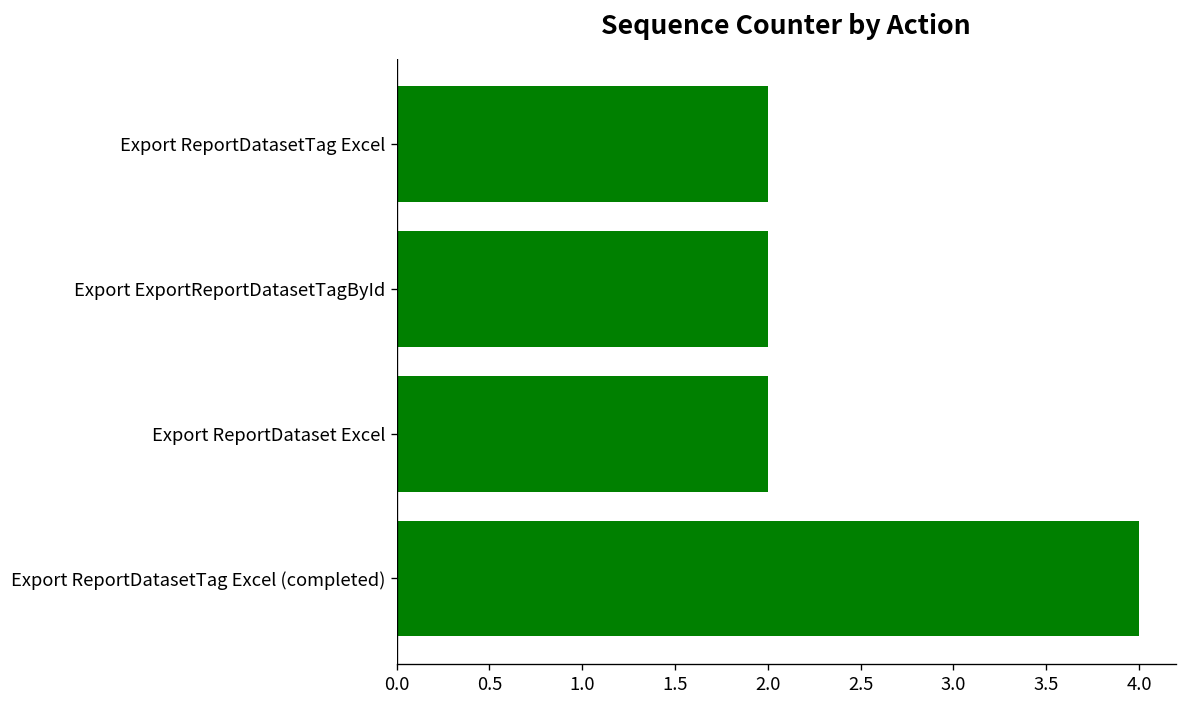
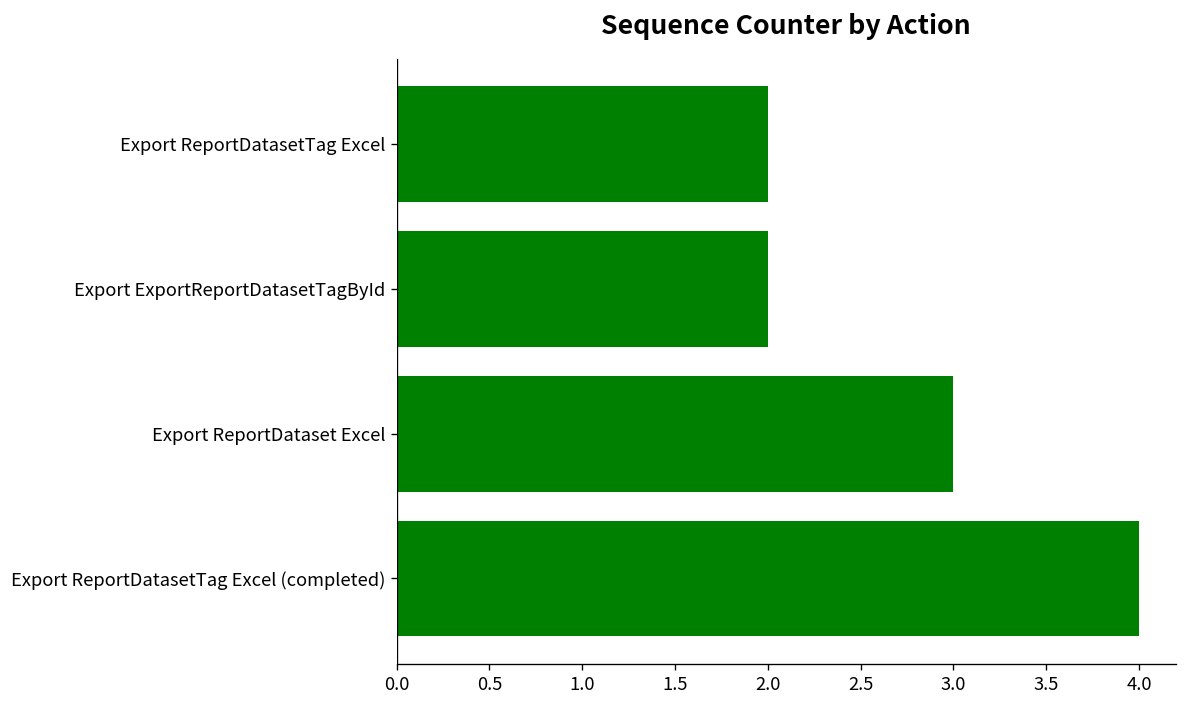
  {
    "Export ReportDatasetTag Excel": 2,
    "Export ExportReportDatasetTagById": 2,
-   "Export ReportDataset Excel": 2,
+   "Export ReportDataset Excel": 3,
    "Export ReportDatasetTag Excel (completed)": 4
  }
